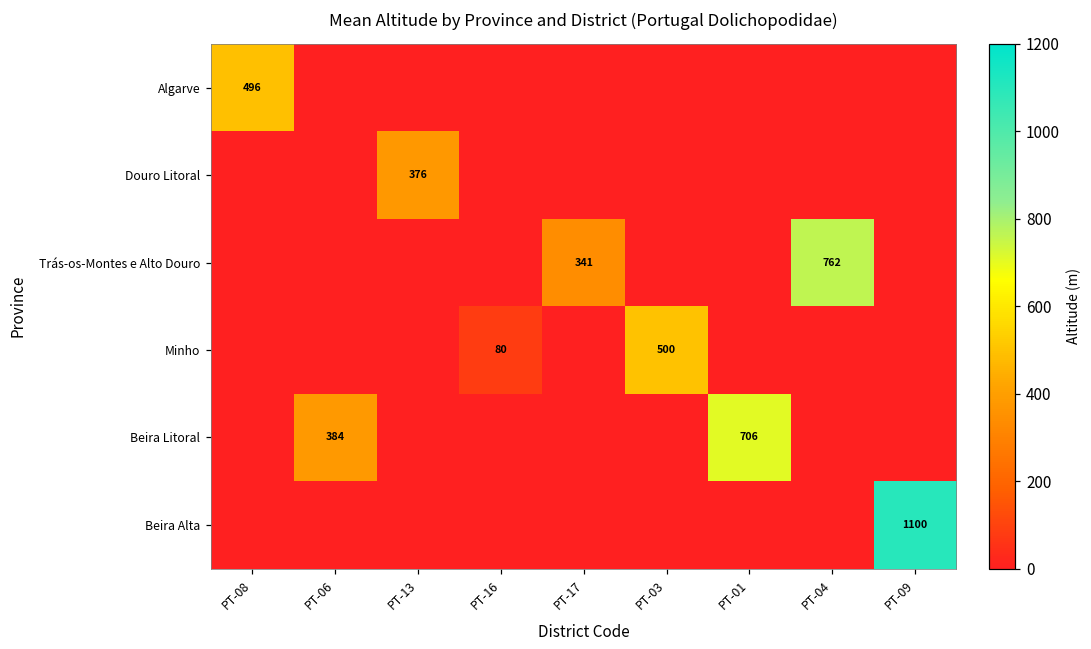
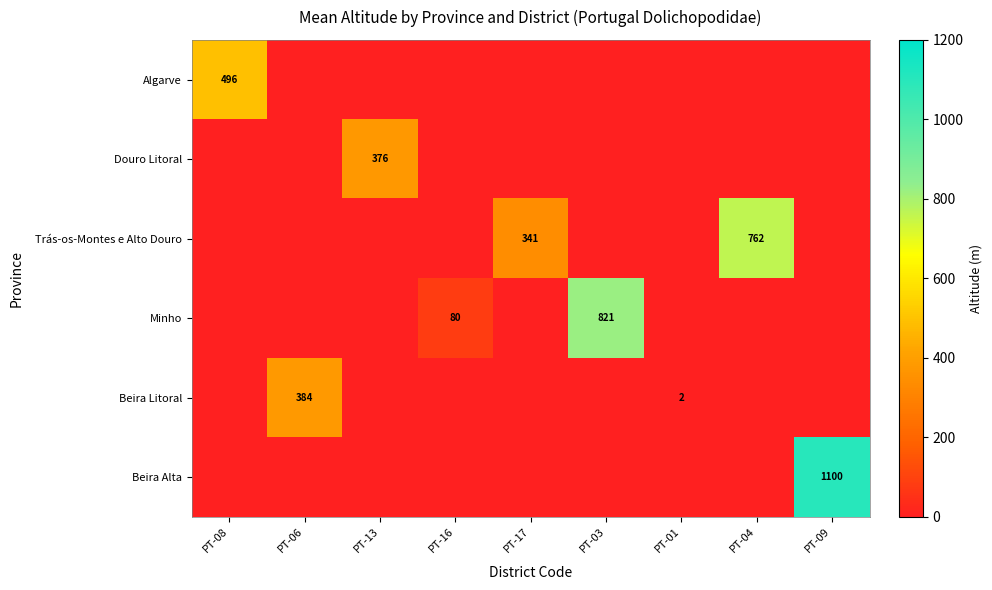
  {
    "Algarve": {
      "PT-08": 496
    },
    "Douro Litoral": {
      "PT-13": 376
    },
    "Trás-os-Montes e Alto Douro": {
      "PT-17": 341,
      "PT-04": 762
    },
    "Minho": {
      "PT-16": 80,
-     "PT-03": 500
+     "PT-03": 821
    },
    "Beira Litoral": {
      "PT-06": 384,
-     "PT-01": 706
+     "PT-01": 2
    },
    "Beira Alta": {
      "PT-09": 1100
    }
  }
